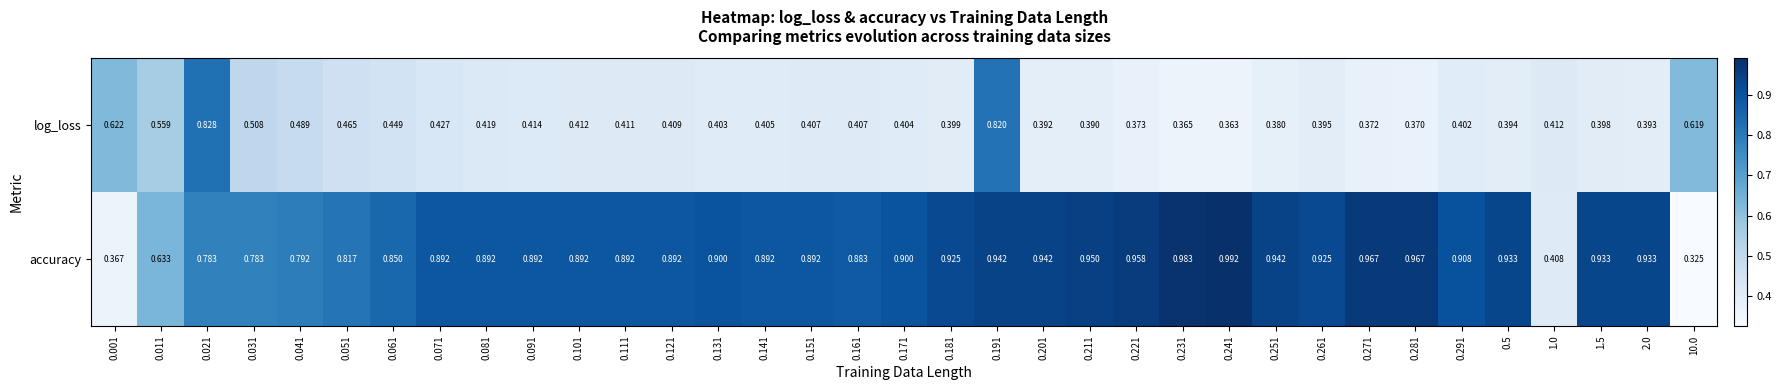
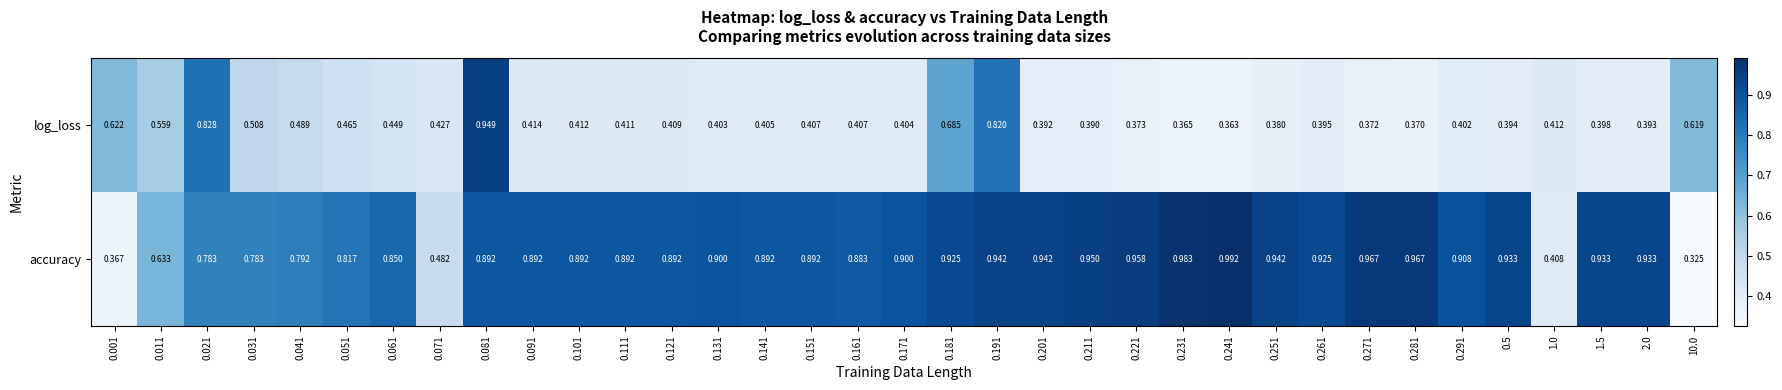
  {
    "log_loss": {
      "0.001": 0.622,
      "0.011": 0.559,
      "0.021": 0.828,
      "0.031": 0.508,
      "0.041": 0.489,
      "0.051": 0.465,
      "0.061": 0.449,
      "0.071": 0.427,
-     "0.081": 0.419,
+     "0.081": 0.949,
      "0.091": 0.414,
      "0.101": 0.412,
      "0.111": 0.411,
      "0.121": 0.409,
      "0.131": 0.403,
      "0.141": 0.405,
      "0.151": 0.407,
      "0.161": 0.407,
      "0.171": 0.404,
-     "0.181": 0.399,
+     "0.181": 0.685,
      "0.191": 0.820,
      "0.201": 0.392,
      "0.211": 0.390,
      "0.221": 0.373,
      "0.231": 0.365,
      "0.241": 0.363,
      "0.251": 0.380,
      "0.261": 0.395,
      "0.271": 0.372,
      "0.281": 0.370,
      "0.291": 0.402,
      "0.5": 0.394,
      "1.0": 0.412,
      "1.5": 0.398,
      "2.0": 0.393,
      "10.0": 0.619
    },
    "accuracy": {
      "0.001": 0.367,
      "0.011": 0.633,
      "0.021": 0.783,
      "0.031": 0.783,
      "0.041": 0.792,
      "0.051": 0.817,
      "0.061": 0.850,
-     "0.071": 0.892,
+     "0.071": 0.482,
      "0.081": 0.892,
      "0.091": 0.892,
      "0.101": 0.892,
      "0.111": 0.892,
      "0.121": 0.892,
      "0.131": 0.900,
      "0.141": 0.892,
      "0.151": 0.892,
      "0.161": 0.883,
      "0.171": 0.900,
      "0.181": 0.925,
      "0.191": 0.942,
      "0.201": 0.942,
      "0.211": 0.950,
      "0.221": 0.958,
      "0.231": 0.983,
      "0.241": 0.992,
      "0.251": 0.942,
      "0.261": 0.925,
      "0.271": 0.967,
      "0.281": 0.967,
      "0.291": 0.908,
      "0.5": 0.933,
      "1.0": 0.408,
      "1.5": 0.933,
      "2.0": 0.933,
      "10.0": 0.325
    }
  }
